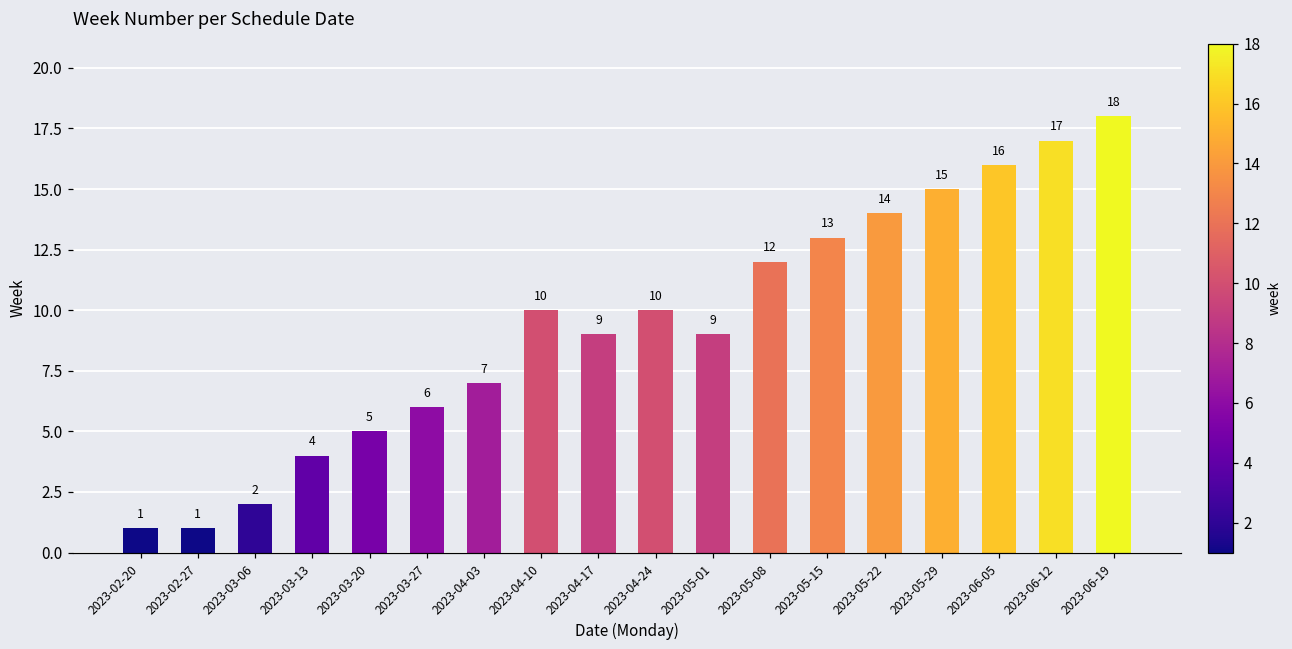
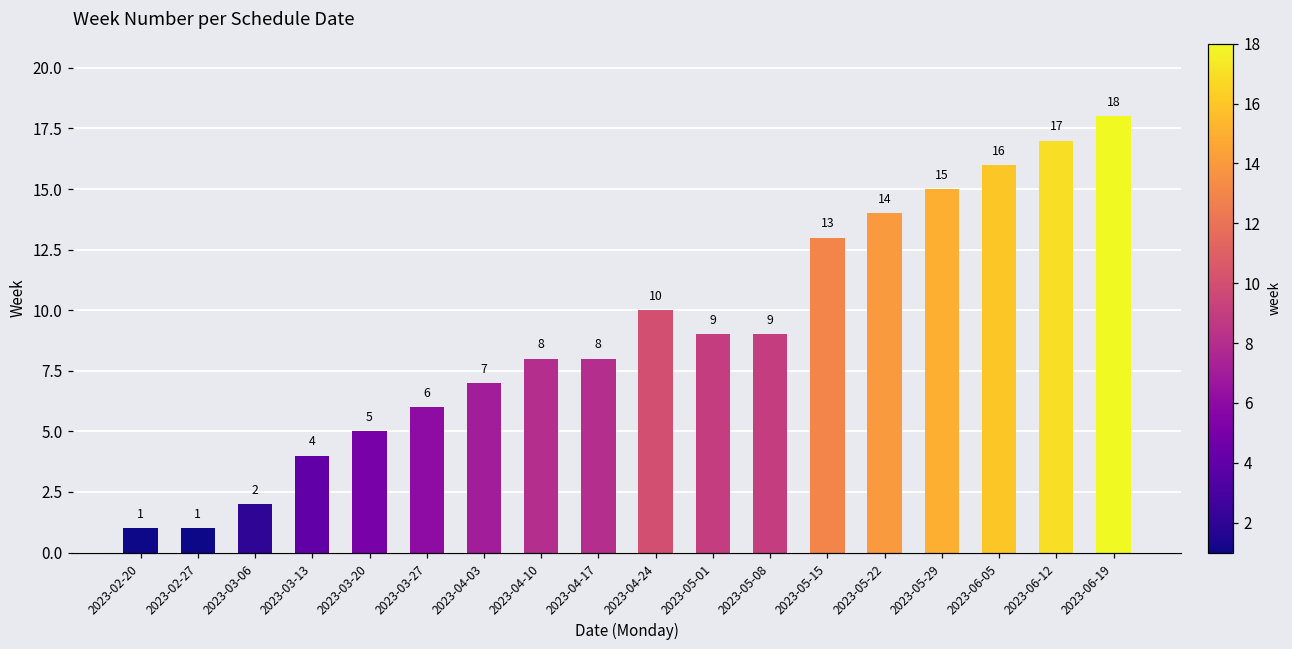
  {
    "2023-02-20": 1,
    "2023-02-27": 1,
    "2023-03-06": 2,
    "2023-03-13": 4,
    "2023-03-20": 5,
    "2023-03-27": 6,
    "2023-04-03": 7,
-   "2023-04-10": 10,
-   "2023-04-17": 9,
+   "2023-04-10": 8,
+   "2023-04-17": 8,
    "2023-04-24": 10,
    "2023-05-01": 9,
-   "2023-05-08": 12,
+   "2023-05-08": 9,
    "2023-05-15": 13,
    "2023-05-22": 14,
    "2023-05-29": 15,
    "2023-06-05": 16,
    "2023-06-12": 17,
    "2023-06-19": 18
  }
